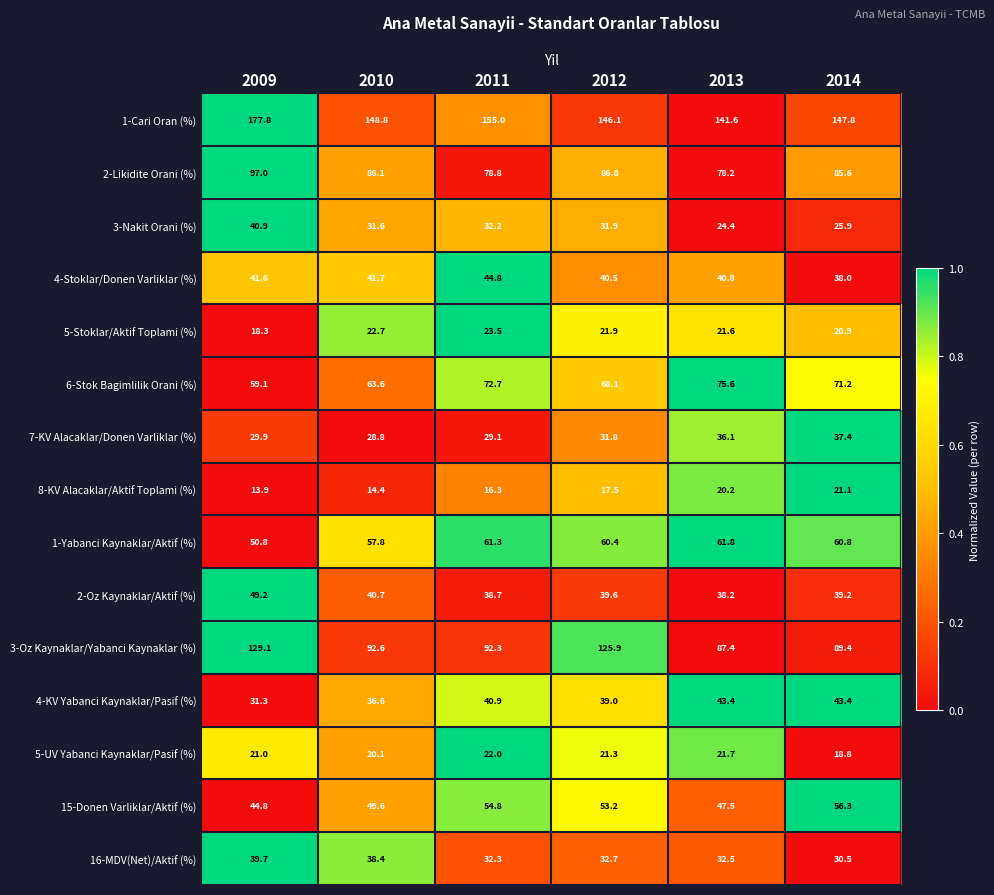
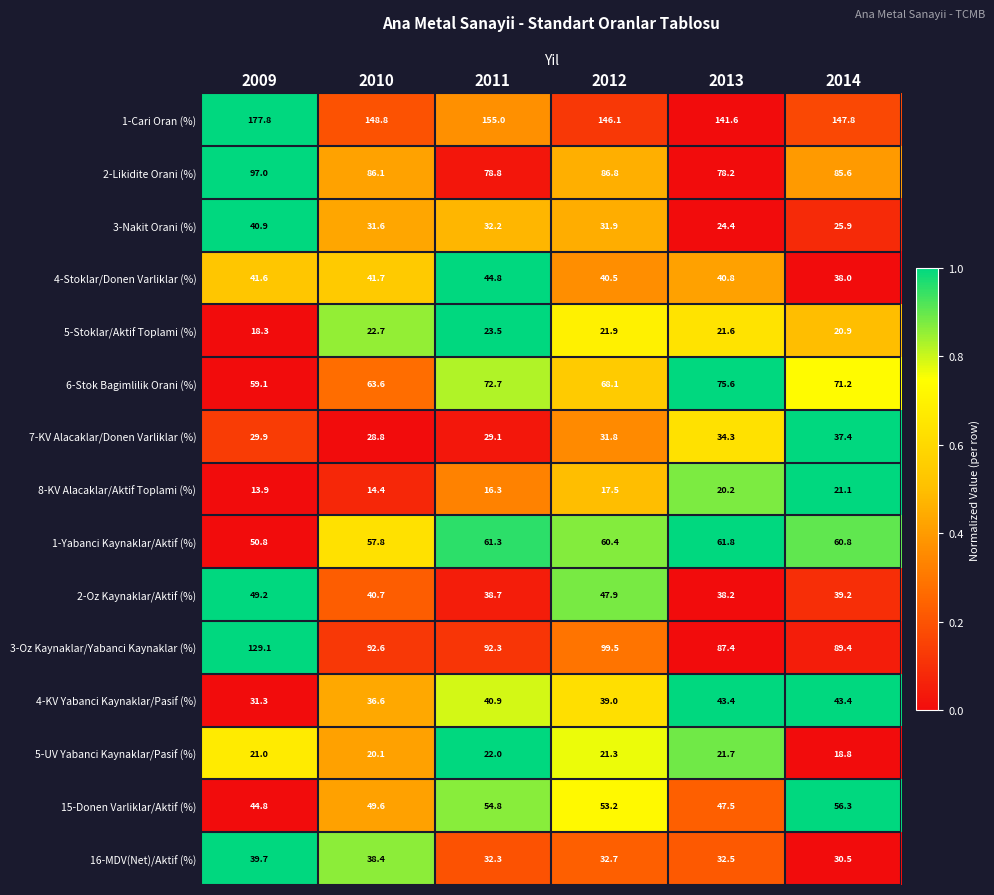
  {
    "1-Cari Oran (%)": {
      "2009": 177.8,
      "2010": 148.8,
      "2011": 155.0,
      "2012": 146.1,
      "2013": 141.6,
      "2014": 147.8
    },
    "2-Likidite Orani (%)": {
      "2009": 97.0,
      "2010": 86.1,
      "2011": 78.8,
      "2012": 86.8,
      "2013": 78.2,
      "2014": 85.6
    },
    "3-Nakit Orani (%)": {
      "2009": 40.9,
      "2010": 31.6,
      "2011": 32.2,
      "2012": 31.9,
      "2013": 24.4,
      "2014": 25.9
    },
    "4-Stoklar/Donen Varliklar (%)": {
      "2009": 41.6,
      "2010": 41.7,
      "2011": 44.8,
      "2012": 40.5,
      "2013": 40.8,
      "2014": 38.0
    },
    "5-Stoklar/Aktif Toplami (%)": {
      "2009": 18.3,
      "2010": 22.7,
      "2011": 23.5,
      "2012": 21.9,
      "2013": 21.6,
      "2014": 20.9
    },
    "6-Stok Bagimlilik Orani (%)": {
      "2009": 59.1,
      "2010": 63.6,
      "2011": 72.7,
      "2012": 68.1,
      "2013": 75.6,
      "2014": 71.2
    },
    "7-KV Alacaklar/Donen Varliklar (%)": {
      "2009": 29.9,
      "2010": 28.8,
      "2011": 29.1,
      "2012": 31.8,
-     "2013": 36.1,
+     "2013": 34.3,
      "2014": 37.4
    },
    "8-KV Alacaklar/Aktif Toplami (%)": {
      "2009": 13.9,
      "2010": 14.4,
      "2011": 16.3,
      "2012": 17.5,
      "2013": 20.2,
      "2014": 21.1
    },
    "1-Yabanci Kaynaklar/Aktif (%)": {
      "2009": 50.8,
      "2010": 57.8,
      "2011": 61.3,
      "2012": 60.4,
      "2013": 61.8,
      "2014": 60.8
    },
    "2-Oz Kaynaklar/Aktif (%)": {
      "2009": 49.2,
      "2010": 40.7,
      "2011": 38.7,
-     "2012": 39.6,
+     "2012": 47.9,
      "2013": 38.2,
      "2014": 39.2
    },
    "3-Oz Kaynaklar/Yabanci Kaynaklar (%)": {
      "2009": 129.1,
      "2010": 92.6,
      "2011": 92.3,
-     "2012": 125.9,
+     "2012": 99.5,
      "2013": 87.4,
      "2014": 89.4
    },
    "4-KV Yabanci Kaynaklar/Pasif (%)": {
      "2009": 31.3,
      "2010": 36.6,
      "2011": 40.9,
      "2012": 39.0,
      "2013": 43.4,
      "2014": 43.4
    },
    "5-UV Yabanci Kaynaklar/Pasif (%)": {
      "2009": 21.0,
      "2010": 20.1,
      "2011": 22.0,
      "2012": 21.3,
      "2013": 21.7,
      "2014": 18.8
    },
    "15-Donen Varliklar/Aktif (%)": {
      "2009": 44.8,
      "2010": 49.6,
      "2011": 54.8,
      "2012": 53.2,
      "2013": 47.5,
      "2014": 56.3
    },
    "16-MDV(Net)/Aktif (%)": {
      "2009": 39.7,
      "2010": 38.4,
      "2011": 32.3,
      "2012": 32.7,
      "2013": 32.5,
      "2014": 30.5
    }
  }
